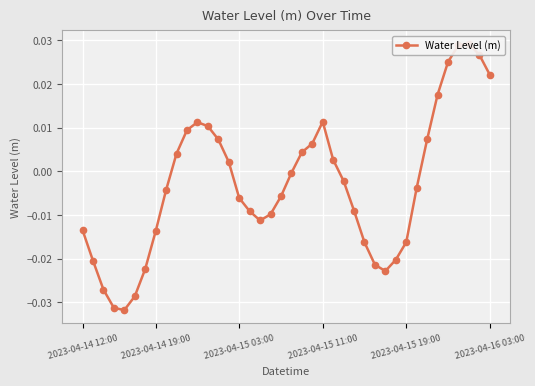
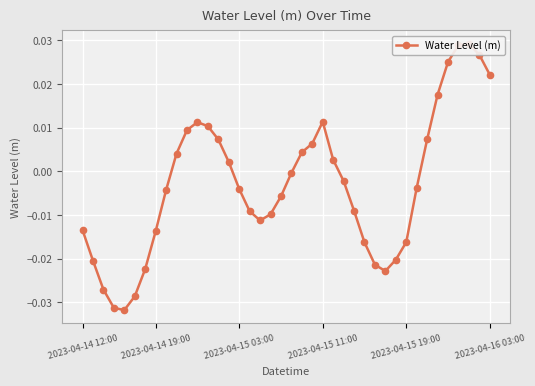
  {
    "2023-04-14 12:00": -0.013,
    "2023-04-14 19:00": -0.014,
-   "2023-04-15 03:00": -0.006,
+   "2023-04-15 03:00": -0.004,
    "2023-04-15 11:00": 0.011,
    "2023-04-15 19:00": -0.016,
    "2023-04-16 03:00": 0.022
  }
